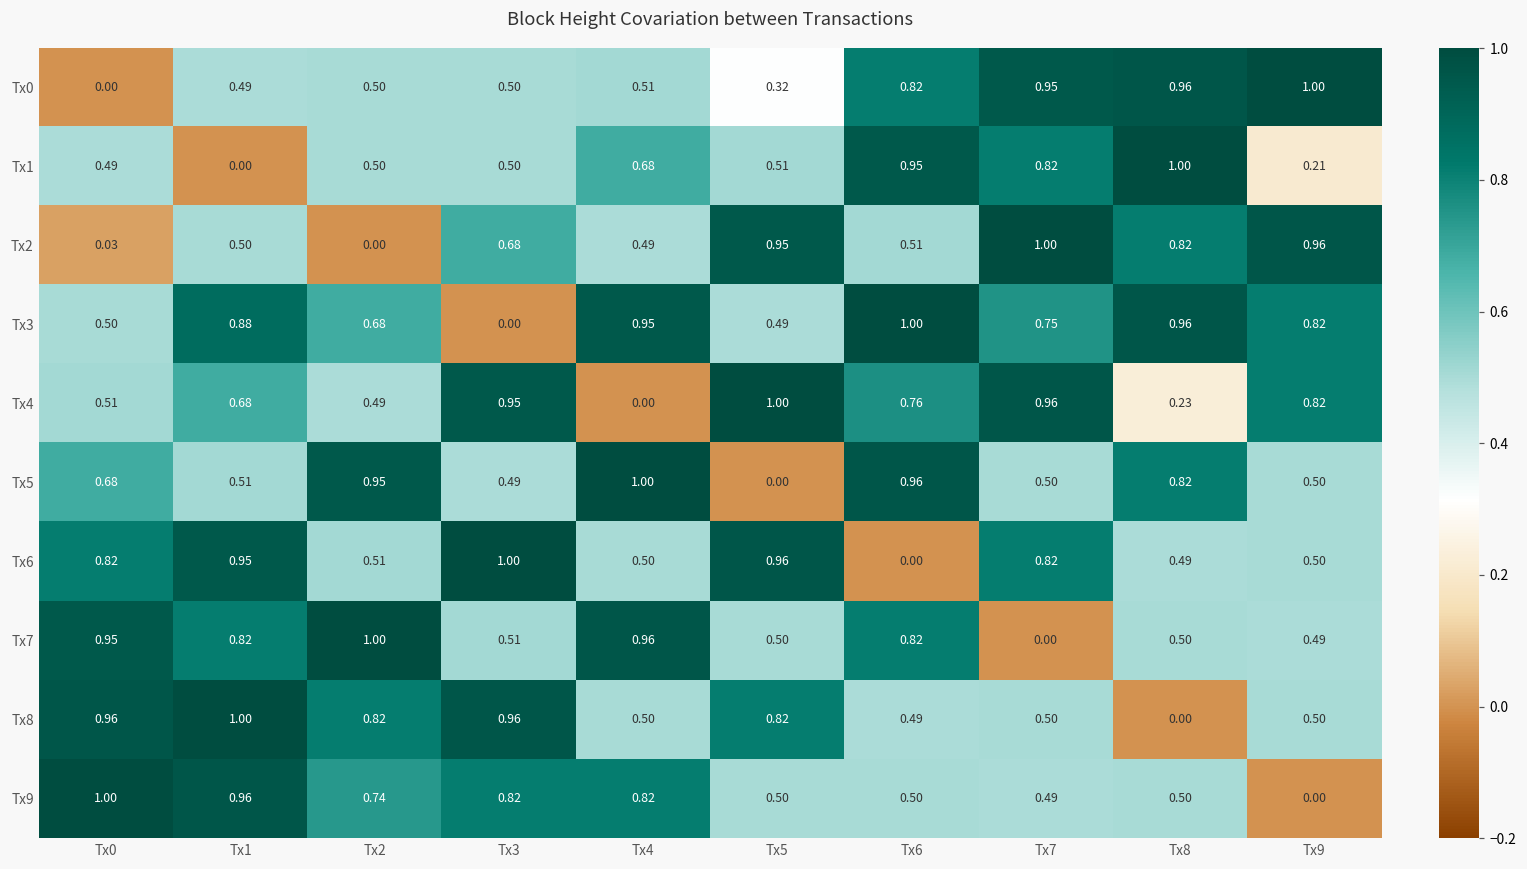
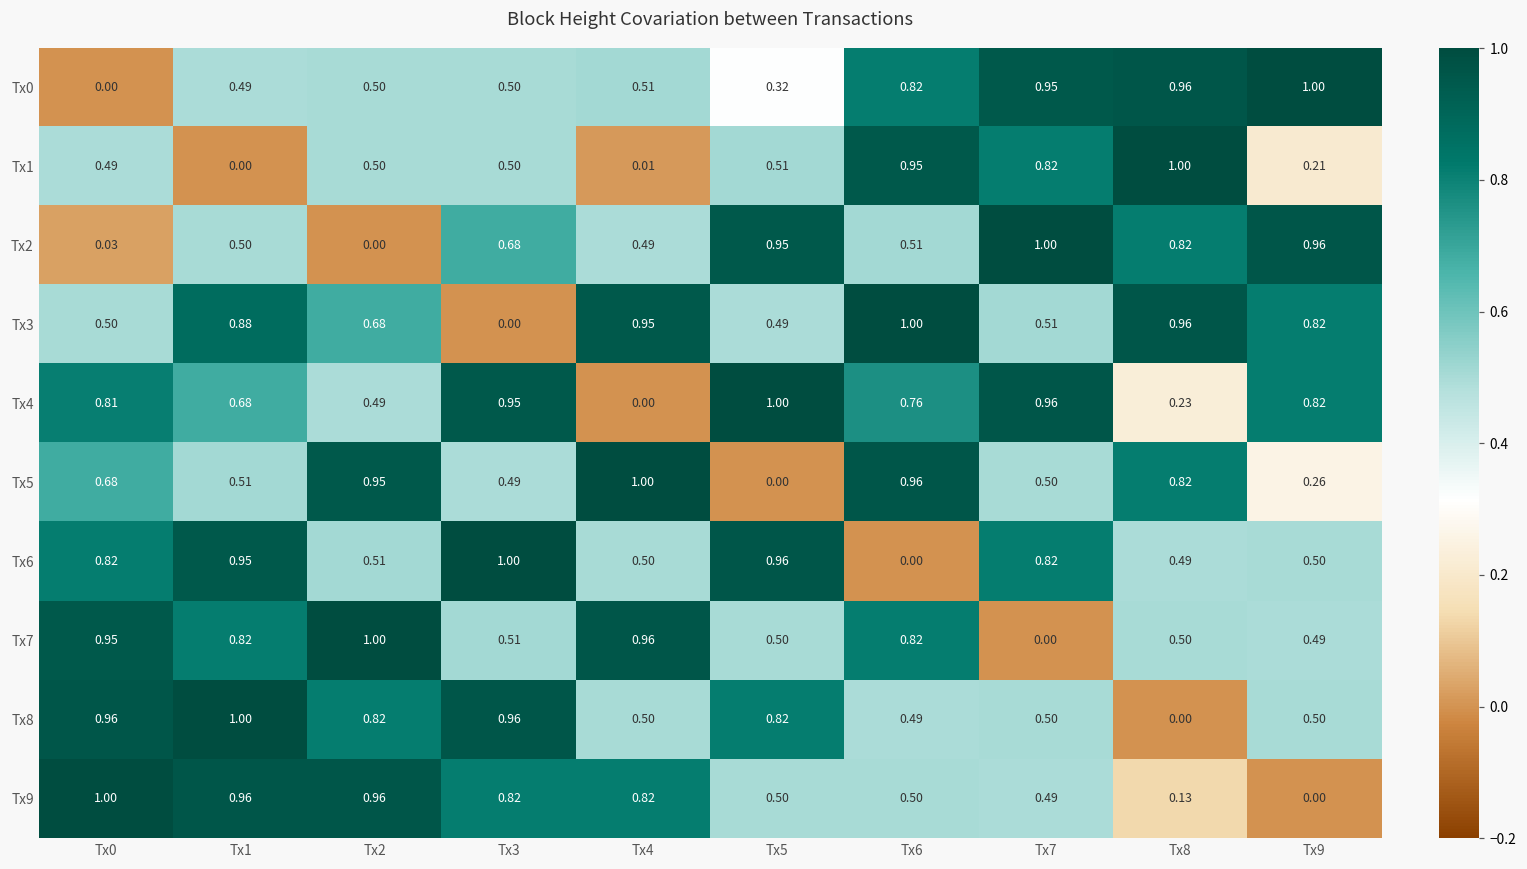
  {
    "Tx0": {
      "Tx0": 0.00,
      "Tx1": 0.49,
      "Tx2": 0.50,
      "Tx3": 0.50,
      "Tx4": 0.51,
      "Tx5": 0.32,
      "Tx6": 0.82,
      "Tx7": 0.95,
      "Tx8": 0.96,
      "Tx9": 1.00
    },
    "Tx1": {
      "Tx0": 0.49,
      "Tx1": 0.00,
      "Tx2": 0.50,
      "Tx3": 0.50,
-     "Tx4": 0.68,
+     "Tx4": 0.01,
      "Tx5": 0.51,
      "Tx6": 0.95,
      "Tx7": 0.82,
      "Tx8": 1.00,
      "Tx9": 0.21
    },
    "Tx2": {
      "Tx0": 0.03,
      "Tx1": 0.50,
      "Tx2": 0.00,
      "Tx3": 0.68,
      "Tx4": 0.49,
      "Tx5": 0.95,
      "Tx6": 0.51,
      "Tx7": 1.00,
      "Tx8": 0.82,
      "Tx9": 0.96
    },
    "Tx3": {
      "Tx0": 0.50,
      "Tx1": 0.88,
      "Tx2": 0.68,
      "Tx3": 0.00,
      "Tx4": 0.95,
      "Tx5": 0.49,
      "Tx6": 1.00,
-     "Tx7": 0.75,
+     "Tx7": 0.51,
      "Tx8": 0.96,
      "Tx9": 0.82
    },
    "Tx4": {
-     "Tx0": 0.51,
+     "Tx0": 0.81,
      "Tx1": 0.68,
      "Tx2": 0.49,
      "Tx3": 0.95,
      "Tx4": 0.00,
      "Tx5": 1.00,
      "Tx6": 0.76,
      "Tx7": 0.96,
      "Tx8": 0.23,
      "Tx9": 0.82
    },
    "Tx5": {
      "Tx0": 0.68,
      "Tx1": 0.51,
      "Tx2": 0.95,
      "Tx3": 0.49,
      "Tx4": 1.00,
      "Tx5": 0.00,
      "Tx6": 0.96,
      "Tx7": 0.50,
      "Tx8": 0.82,
-     "Tx9": 0.50
+     "Tx9": 0.26
    },
    "Tx6": {
      "Tx0": 0.82,
      "Tx1": 0.95,
      "Tx2": 0.51,
      "Tx3": 1.00,
      "Tx4": 0.50,
      "Tx5": 0.96,
      "Tx6": 0.00,
      "Tx7": 0.82,
      "Tx8": 0.49,
      "Tx9": 0.50
    },
    "Tx7": {
      "Tx0": 0.95,
      "Tx1": 0.82,
      "Tx2": 1.00,
      "Tx3": 0.51,
      "Tx4": 0.96,
      "Tx5": 0.50,
      "Tx6": 0.82,
      "Tx7": 0.00,
      "Tx8": 0.50,
      "Tx9": 0.49
    },
    "Tx8": {
      "Tx0": 0.96,
      "Tx1": 1.00,
      "Tx2": 0.82,
      "Tx3": 0.96,
      "Tx4": 0.50,
      "Tx5": 0.82,
      "Tx6": 0.49,
      "Tx7": 0.50,
      "Tx8": 0.00,
      "Tx9": 0.50
    },
    "Tx9": {
      "Tx0": 1.00,
      "Tx1": 0.96,
-     "Tx2": 0.74,
+     "Tx2": 0.96,
      "Tx3": 0.82,
      "Tx4": 0.82,
      "Tx5": 0.50,
      "Tx6": 0.50,
      "Tx7": 0.49,
-     "Tx8": 0.50,
+     "Tx8": 0.13,
      "Tx9": 0.00
    }
  }
